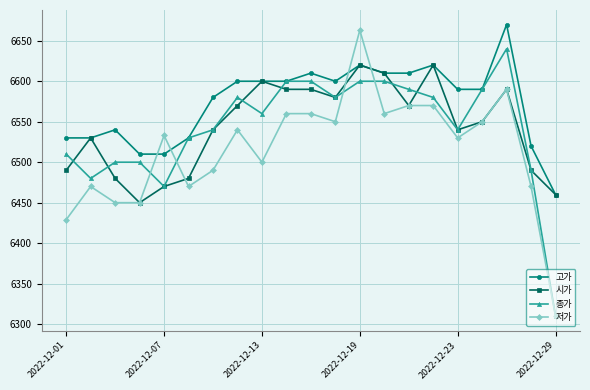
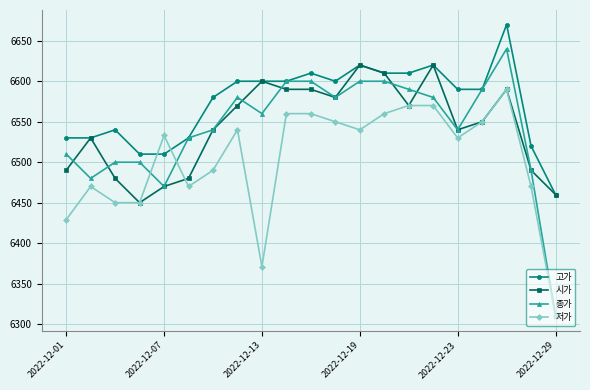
  {
    "저가": {
      "2022-12-01": 6430,
      "2022-12-07": 6530,
-     "2022-12-13": 6500,
-     "2022-12-19": 6660,
+     "2022-12-13": 6370,
+     "2022-12-19": 6540,
      "2022-12-23": 6530
    }
  }
